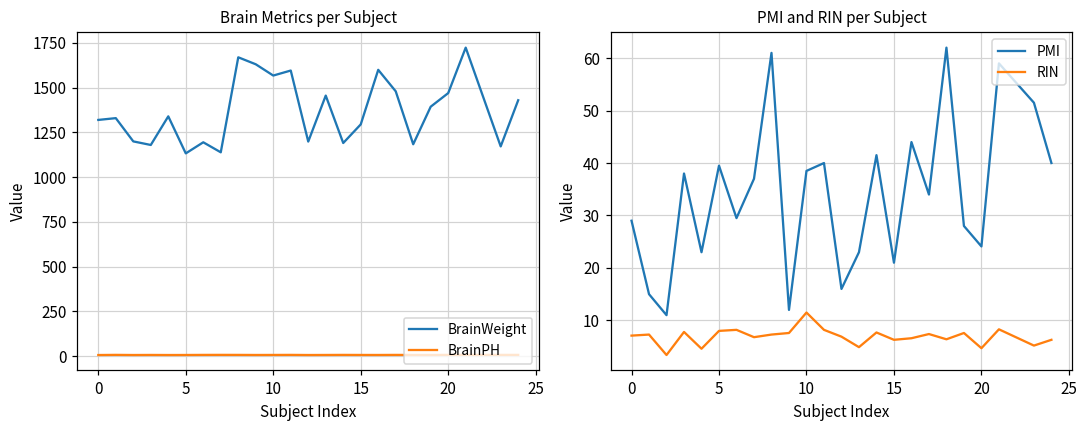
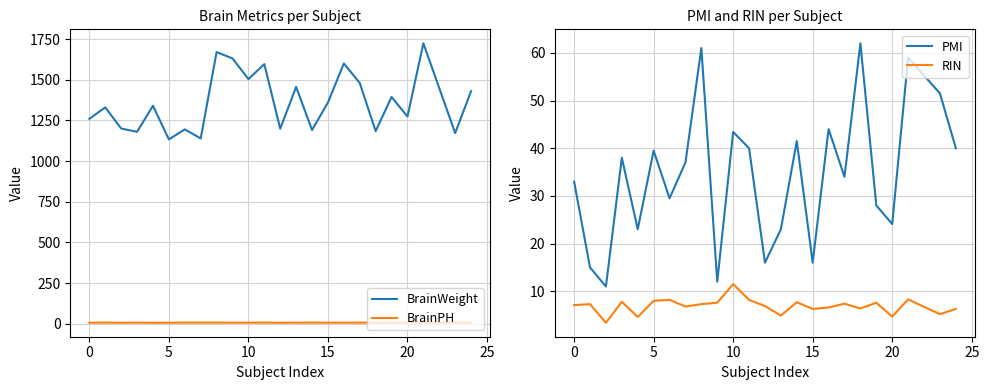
  {
    "Brain Metrics per Subject": {
      "BrainWeight": {
-       "0": 1320,
+       "0": 1260,
        "5": 1130,
-       "10": 1570,
-       "15": 1300,
-       "20": 1470
+       "10": 1500,
+       "15": 1360,
+       "20": 1270
      },
      "BrainPH": {
        "0": 10,
        "5": 10,
        "10": 10,
        "15": 10
      }
    },
    "PMI and RIN per Subject": {
      "PMI": {
-       "0": 29,
+       "0": 33,
        "5": 40,
-       "10": 39,
-       "15": 21,
+       "10": 43,
+       "15": 16,
        "20": 24
      },
      "RIN": {
        "0": 7,
        "5": 8,
        "10": 12,
        "15": 6,
        "20": 5
      }
    }
  }
